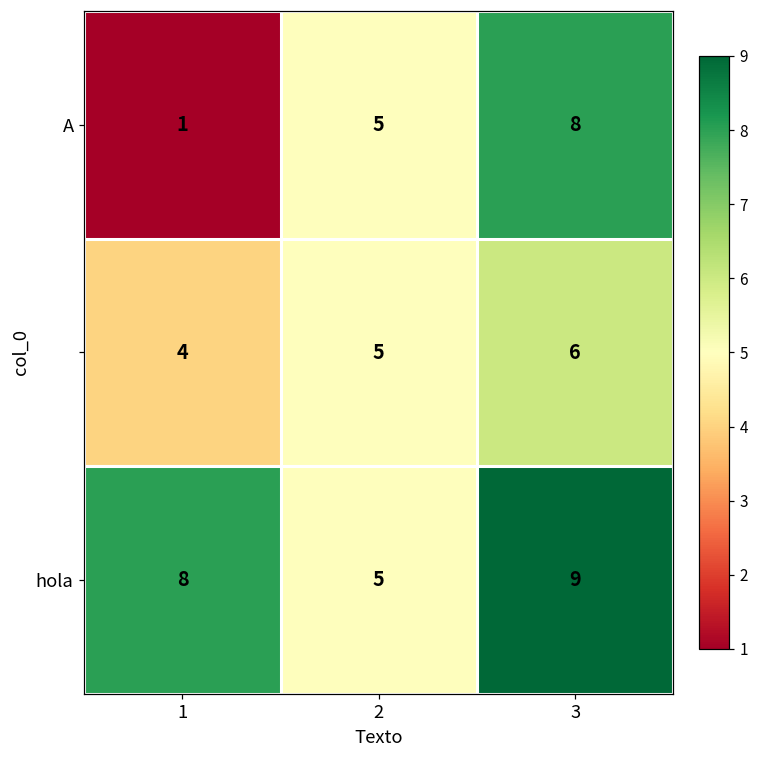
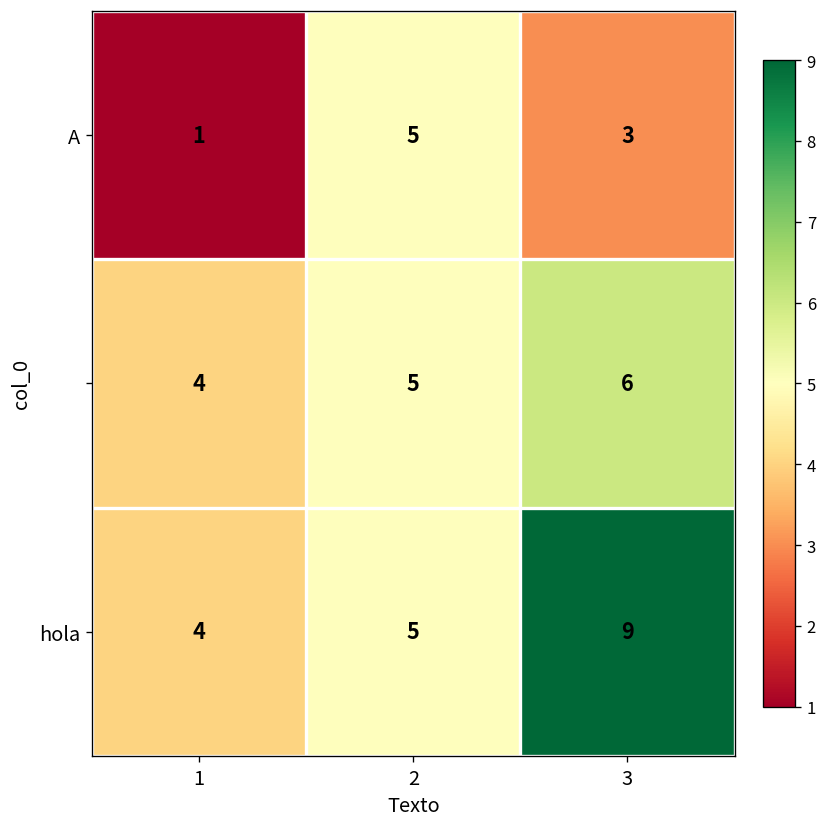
  {
    "A": {
      "1": 1,
      "2": 5,
-     "3": 8
+     "3": 3
    },
    "hola": {
-     "1": 8,
+     "1": 4,
      "2": 5,
      "3": 9
    }
  }
